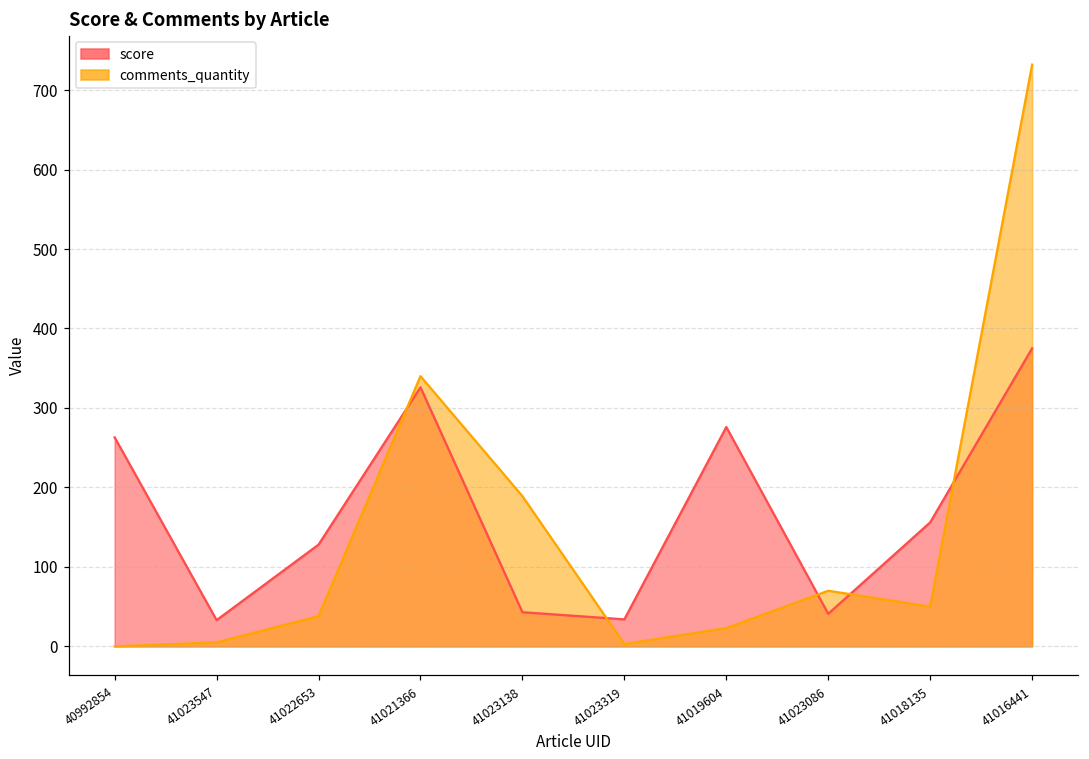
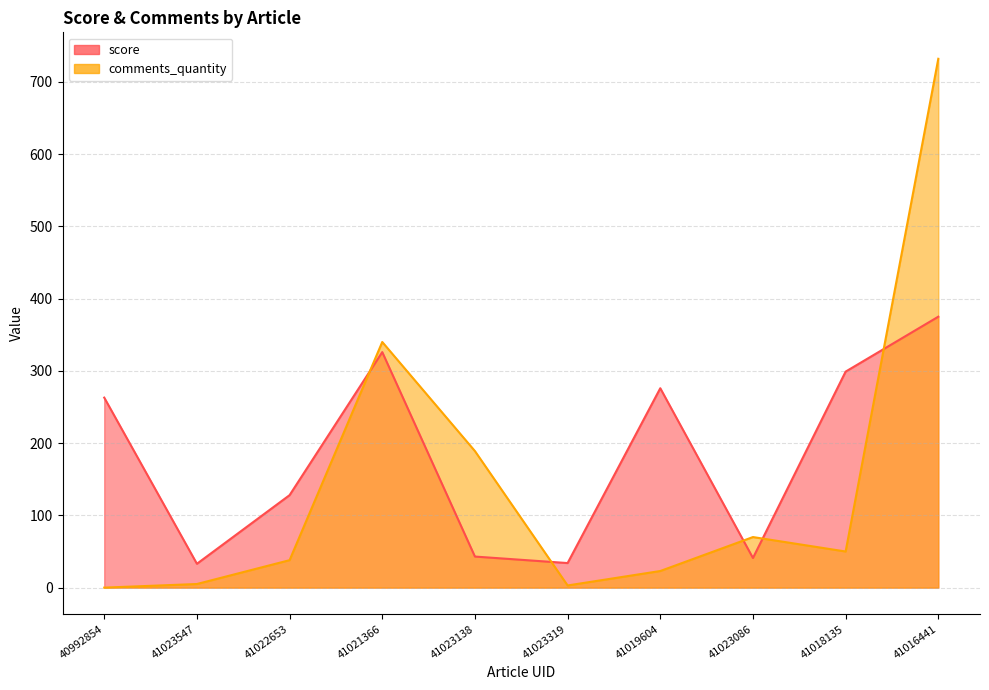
  {
    "score": {
      "40992854": 260,
      "41023547": 30,
      "41022653": 130,
      "41021366": 330,
      "41023138": 40,
      "41023319": 30,
      "41019604": 280,
      "41023086": 40,
-     "41018135": 160,
+     "41018135": 300,
      "41016441": 380
    },
    "comments_quantity": {
      "40992854": 0,
      "41023547": 10,
      "41022653": 40,
      "41021366": 340,
      "41023138": 190,
      "41023319": 0,
      "41019604": 20,
      "41023086": 70,
      "41018135": 50,
      "41016441": 730
    }
  }
